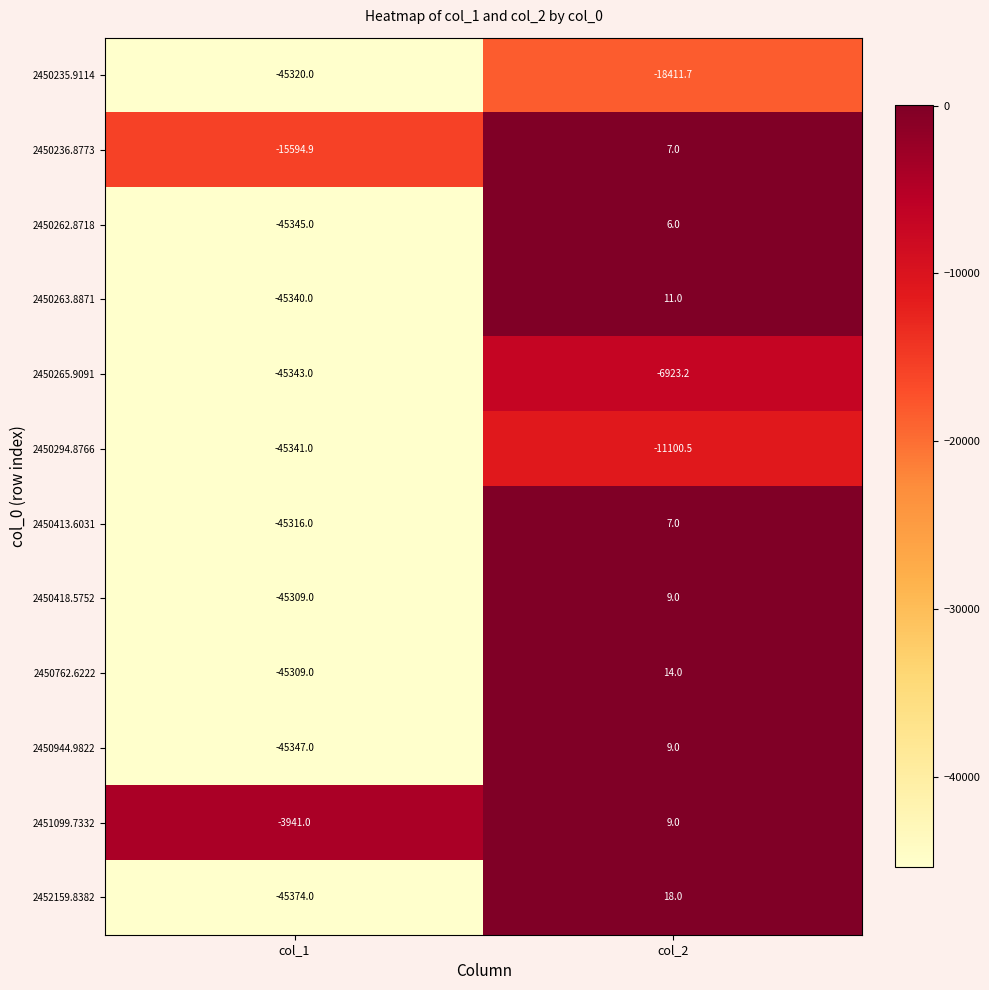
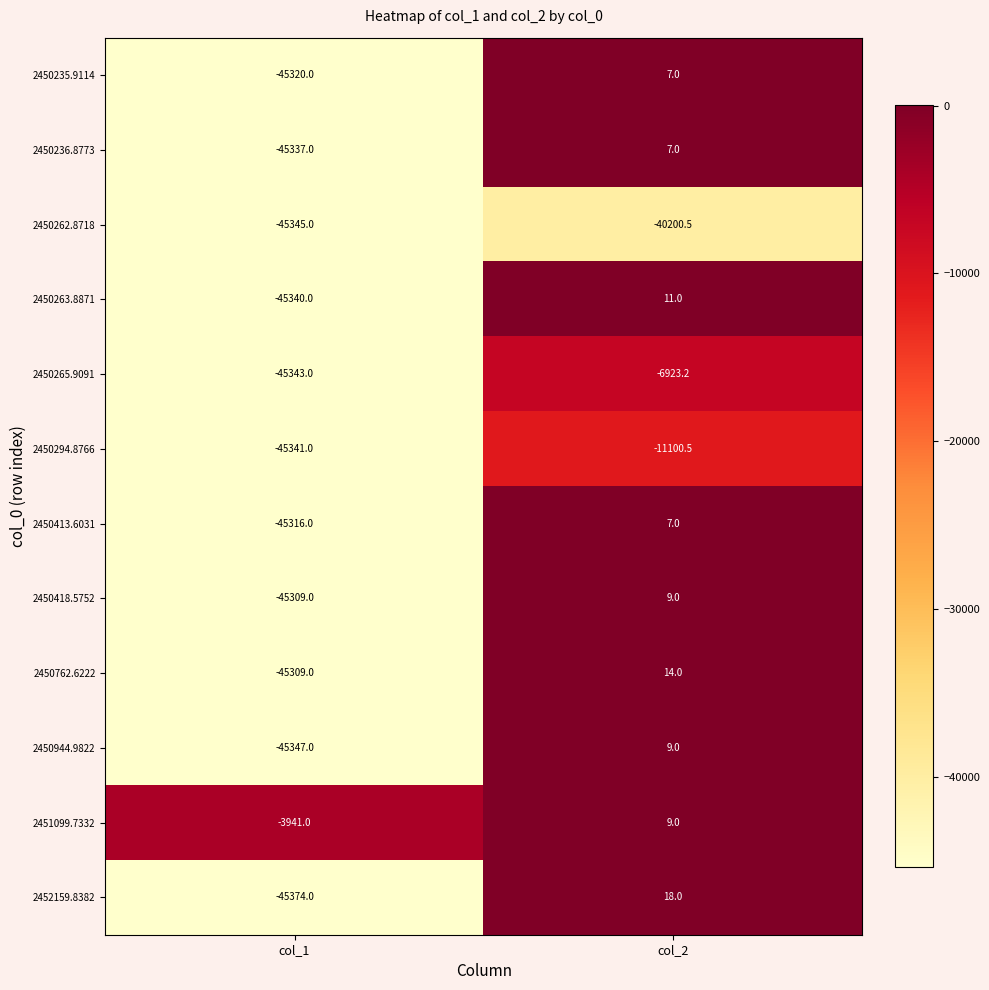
  {
    "2450235.9114": {
      "col_1": -45320.0,
-     "col_2": -18411.7
+     "col_2": 7.0
    },
    "2450236.8773": {
-     "col_1": -15594.9,
+     "col_1": -45337.0,
      "col_2": 7.0
    },
    "2450262.8718": {
      "col_1": -45345.0,
-     "col_2": 6.0
+     "col_2": -40200.5
    },
    "2450263.8871": {
      "col_1": -45340.0,
      "col_2": 11.0
    },
    "2450265.9091": {
      "col_1": -45343.0,
      "col_2": -6923.2
    },
    "2450294.8766": {
      "col_1": -45341.0,
      "col_2": -11100.5
    },
    "2450413.6031": {
      "col_1": -45316.0,
      "col_2": 7.0
    },
    "2450418.5752": {
      "col_1": -45309.0,
      "col_2": 9.0
    },
    "2450762.6222": {
      "col_1": -45309.0,
      "col_2": 14.0
    },
    "2450944.9822": {
      "col_1": -45347.0,
      "col_2": 9.0
    },
    "2451099.7332": {
      "col_1": -3941.0,
      "col_2": 9.0
    },
    "2452159.8382": {
      "col_1": -45374.0,
      "col_2": 18.0
    }
  }
